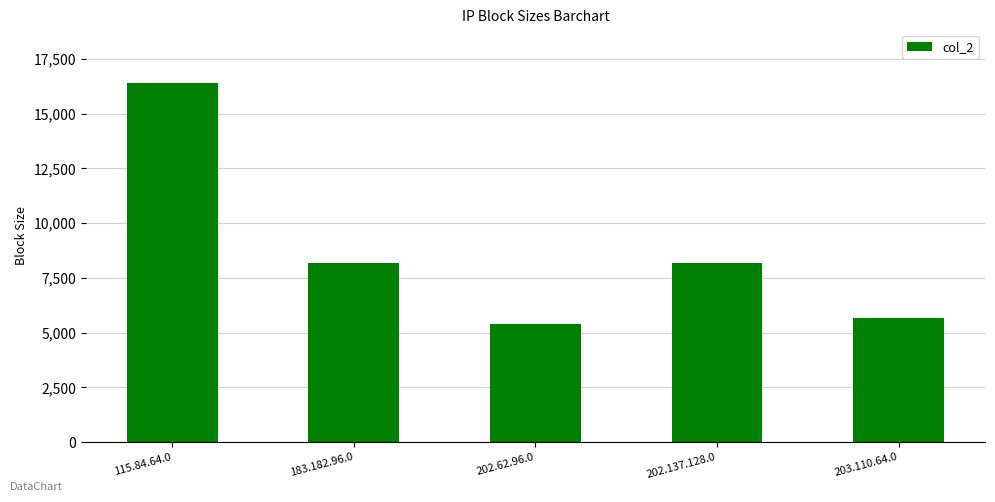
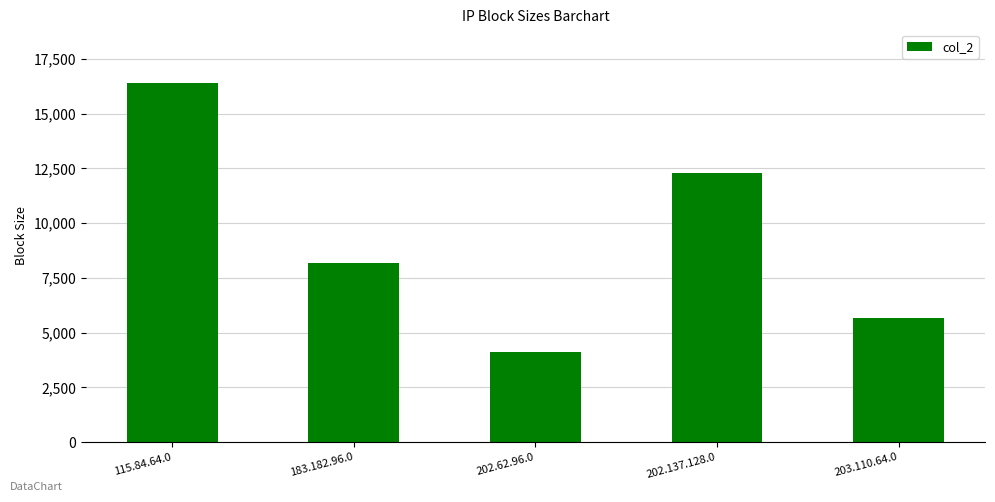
  {
    "115.84.64.0": "16,400",
    "183.182.96.0": "8,200",
-   "202.62.96.0": "5,400",
-   "202.137.128.0": "8,200",
+   "202.62.96.0": "4,100",
+   "202.137.128.0": "12,300",
    "203.110.64.0": "5,700"
  }
